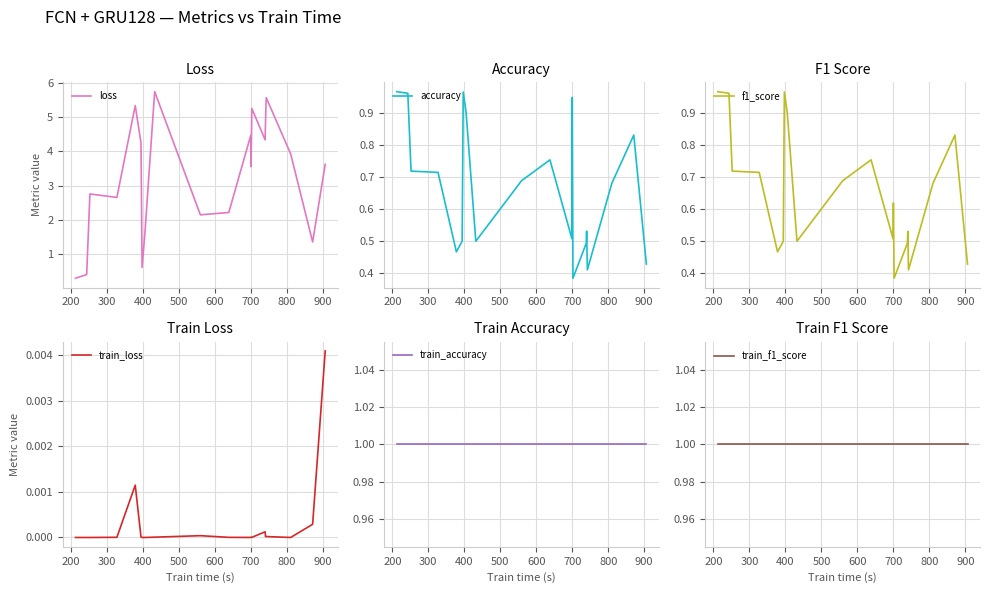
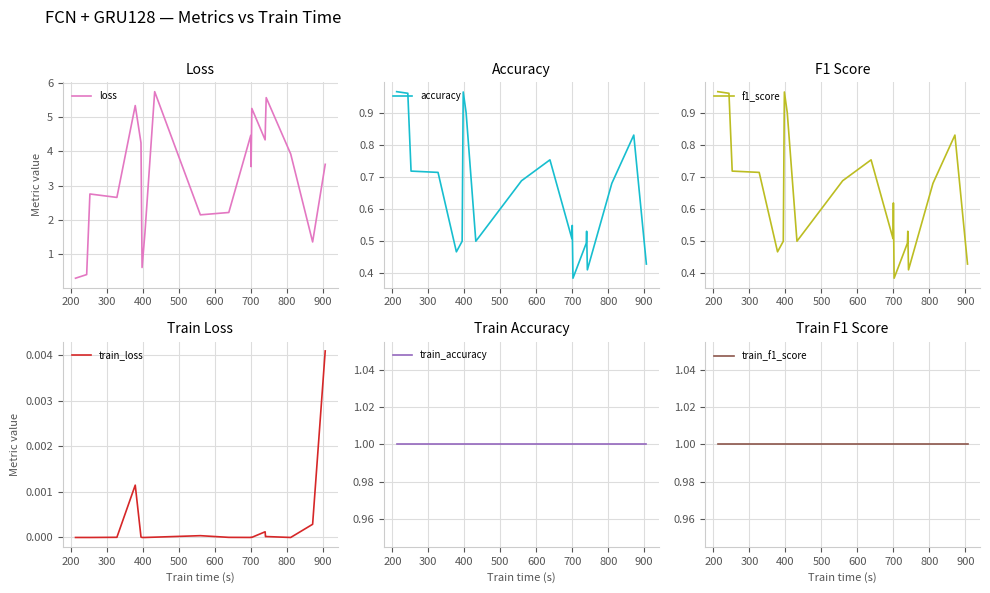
  {
    "Loss": {
      "700": 3.6
    },
    "Accuracy": {
-     "700": 0.95
+     "700": 0.55
    },
    "F1 Score": {
      "700": 0.62
    },
    "Train Loss": {
      "700": 0.0000
    },
    "Train Accuracy": {
      "700": 1.000
    },
    "Train F1 Score": {
      "700": 1.000
    }
  }
